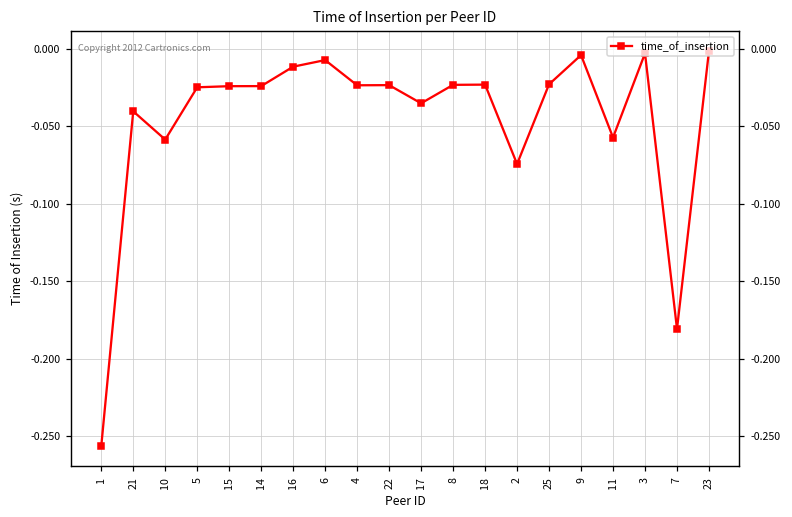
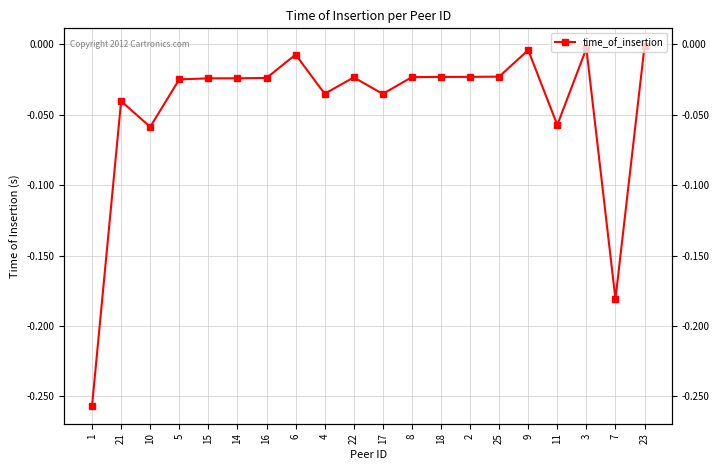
  {
    "1": -0.257,
    "21": -0.040,
    "10": -0.059,
    "5": -0.025,
    "15": -0.024,
    "14": -0.024,
-   "16": -0.012,
+   "16": -0.024,
    "6": -0.007,
-   "4": -0.024,
+   "4": -0.035,
    "22": -0.023,
    "17": -0.035,
    "8": -0.023,
    "18": -0.023,
-   "2": -0.074,
+   "2": -0.023,
    "25": -0.023,
    "9": -0.004,
    "11": -0.057,
    "7": -0.181
  }
